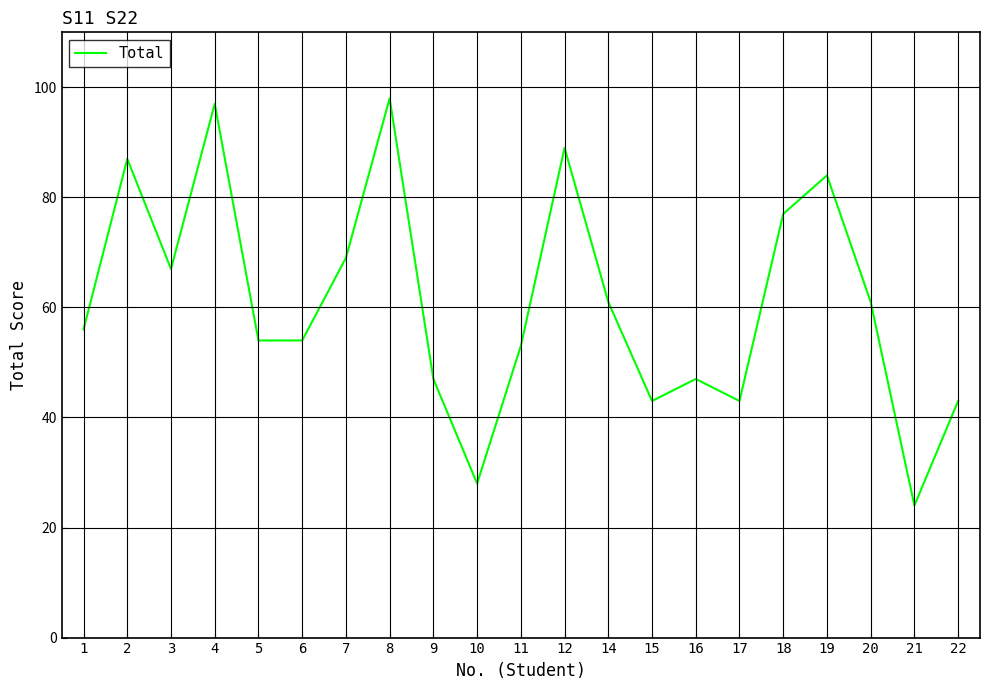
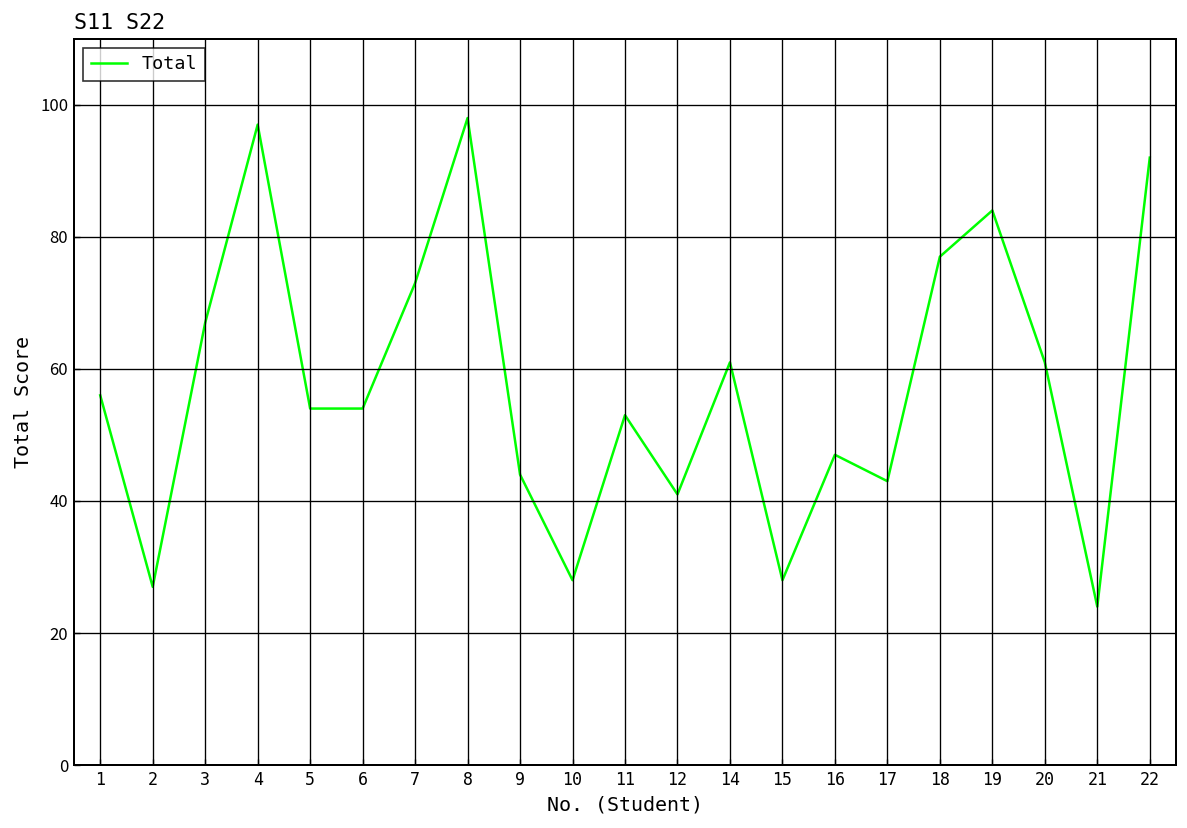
  {
    "1": 56,
-   "2": 87,
+   "2": 27,
    "3": 67,
    "4": 97,
    "5": 54,
    "6": 54,
-   "7": 69,
+   "7": 73,
    "8": 98,
-   "9": 47,
+   "9": 44,
    "10": 28,
    "11": 53,
-   "12": 89,
+   "12": 41,
    "14": 61,
-   "15": 43,
+   "15": 28,
    "16": 47,
    "17": 43,
    "18": 77,
    "19": 84,
    "20": 61,
    "21": 24,
-   "22": 43
+   "22": 92
  }
